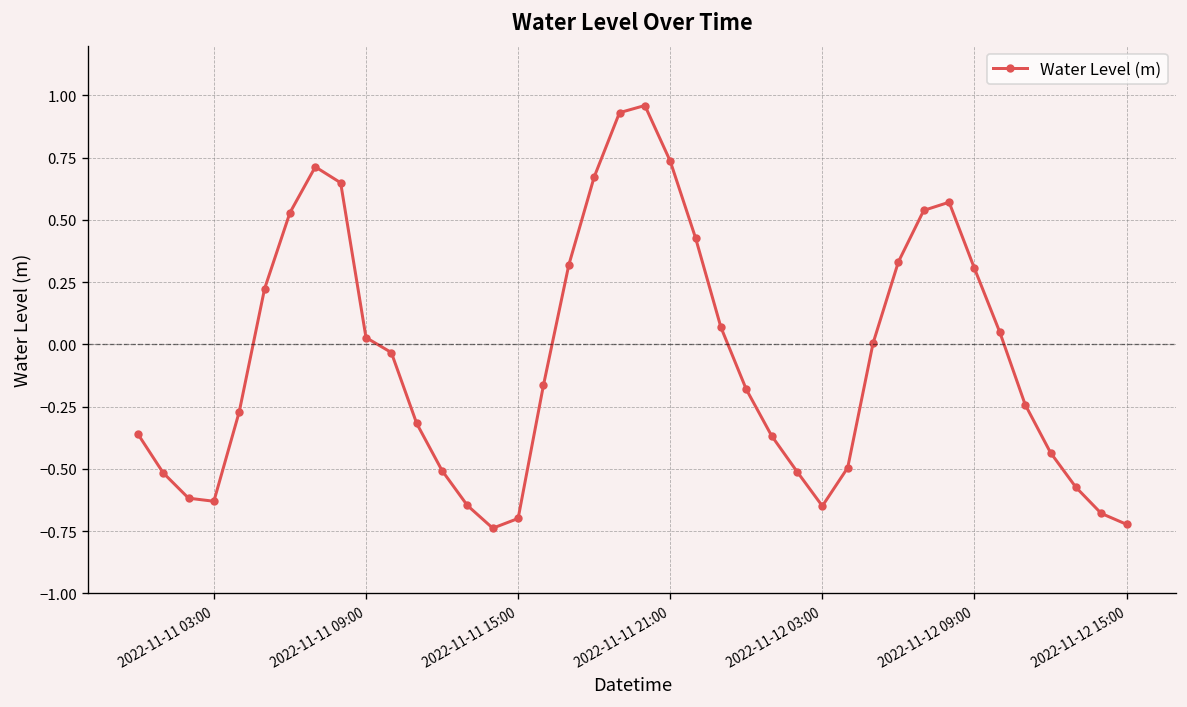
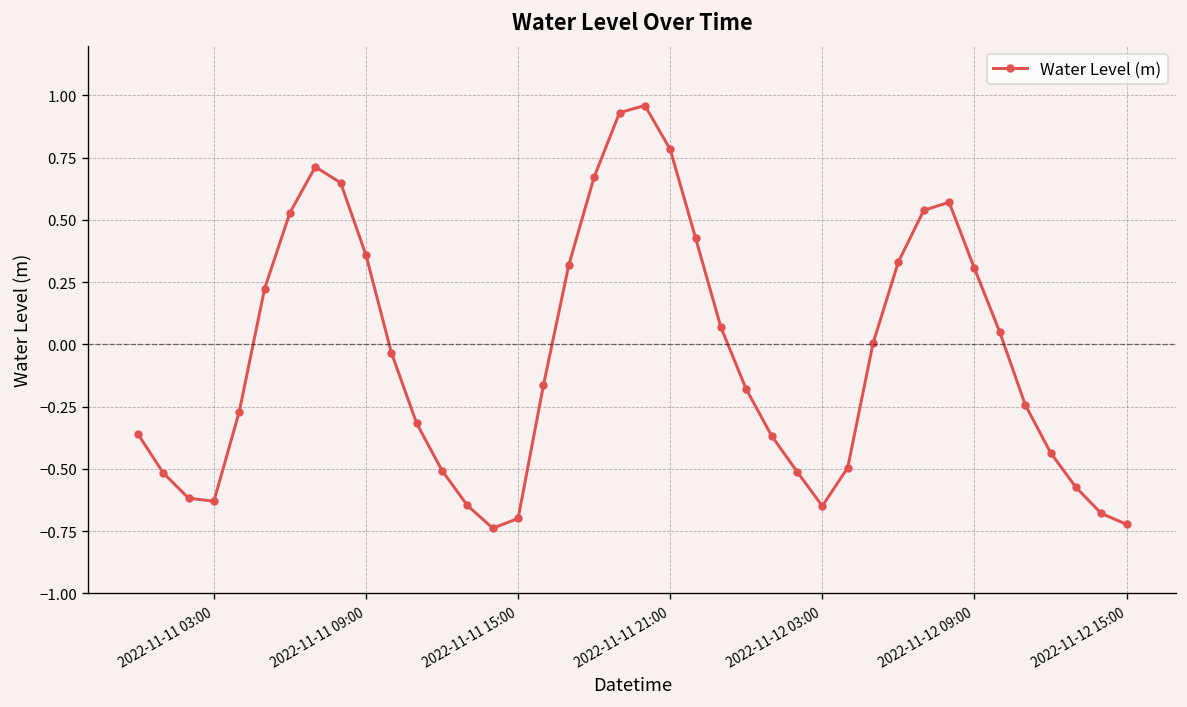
  {
    "2022-11-11 03:00": -0.63,
-   "2022-11-11 09:00": 0.03,
+   "2022-11-11 09:00": 0.36,
    "2022-11-11 15:00": -0.70,
-   "2022-11-11 21:00": 0.74,
+   "2022-11-11 21:00": 0.78,
    "2022-11-12 03:00": -0.65,
    "2022-11-12 09:00": 0.31,
    "2022-11-12 15:00": -0.72
  }
